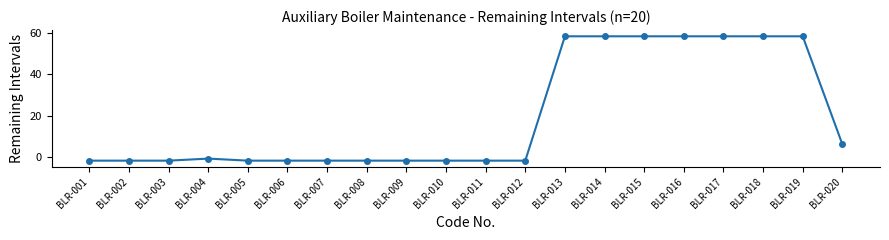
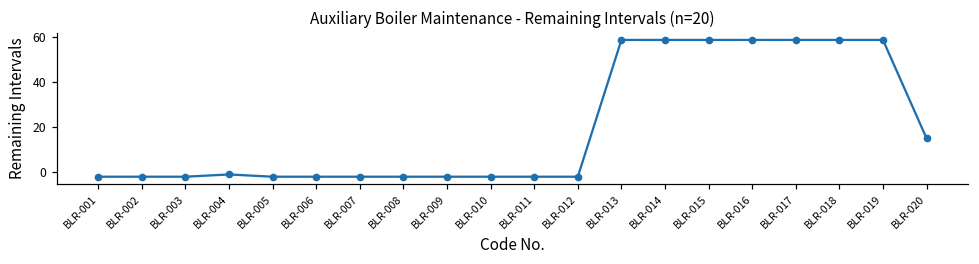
  {
    "BLR-001": -2,
    "BLR-002": -2,
    "BLR-003": -2,
    "BLR-004": -1,
    "BLR-005": -2,
    "BLR-006": -2,
    "BLR-007": -2,
    "BLR-008": -2,
    "BLR-009": -2,
    "BLR-010": -2,
    "BLR-011": -2,
    "BLR-012": -2,
    "BLR-013": 59,
    "BLR-014": 59,
    "BLR-015": 59,
    "BLR-016": 59,
    "BLR-017": 59,
    "BLR-018": 59,
    "BLR-019": 59,
-   "BLR-020": 6
+   "BLR-020": 15
  }
